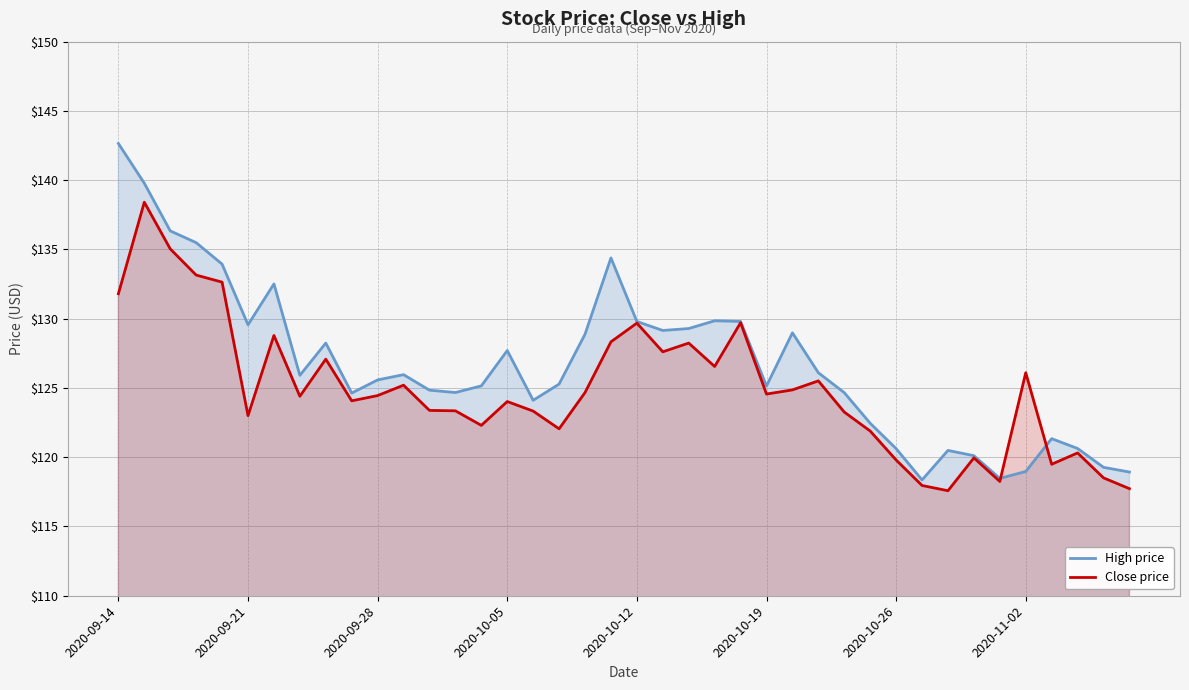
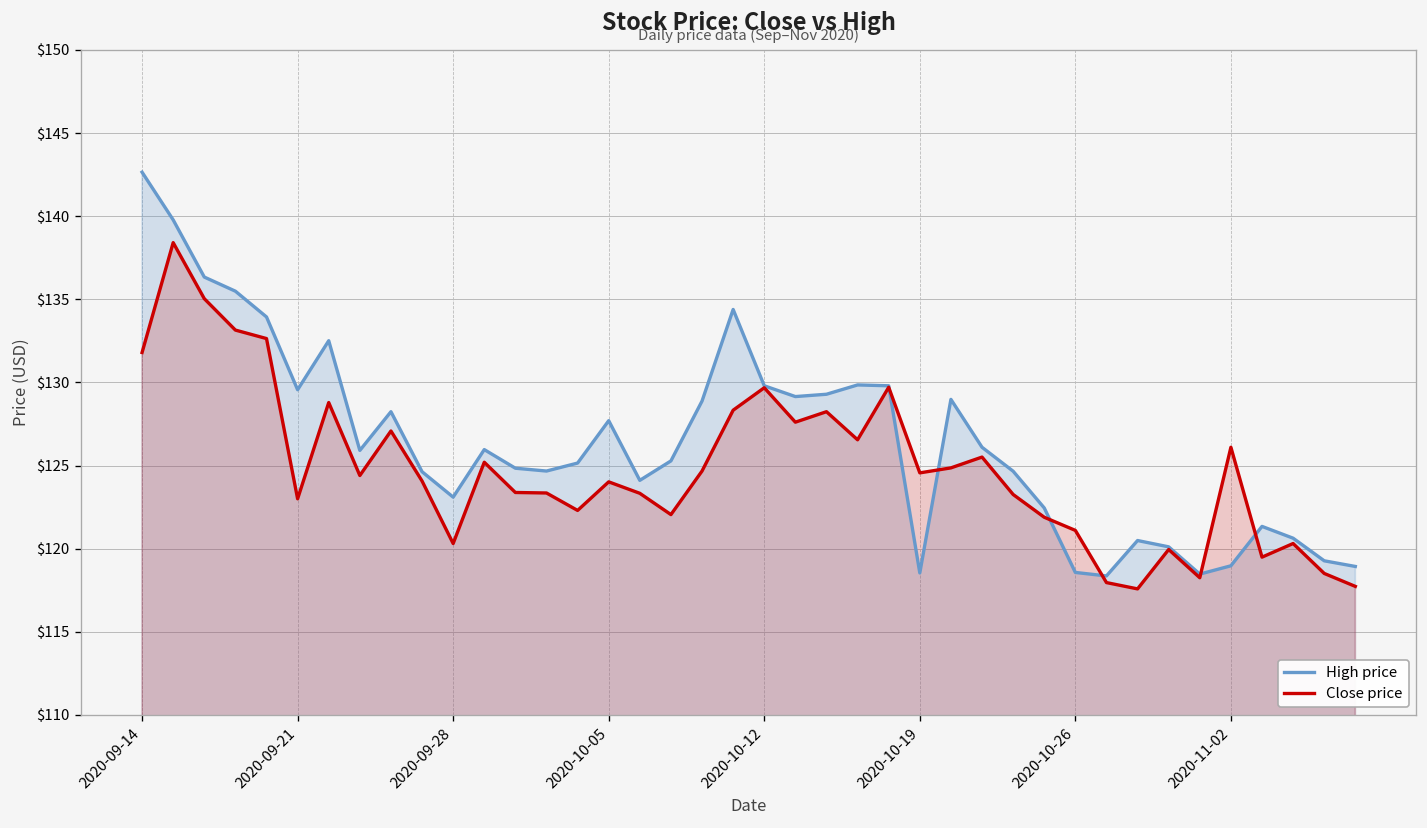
  {
    "High price": {
      "2020-09-14": "$142.7",
      "2020-09-21": "$129.6",
-     "2020-09-28": "$125.6",
+     "2020-09-28": "$123.1",
      "2020-10-05": "$127.7",
-     "2020-10-19": "$125.1",
-     "2020-10-26": "$120.6",
+     "2020-10-19": "$118.5",
+     "2020-10-26": "$118.6",
      "2020-11-02": "$119.0"
    },
    "Close price": {
      "2020-09-14": "$131.8",
      "2020-09-21": "$123.0",
-     "2020-09-28": "$124.5",
+     "2020-09-28": "$120.3",
      "2020-10-05": "$124.0",
      "2020-10-19": "$124.6",
-     "2020-10-26": "$119.8",
+     "2020-10-26": "$121.1",
      "2020-11-02": "$126.1"
    }
  }
